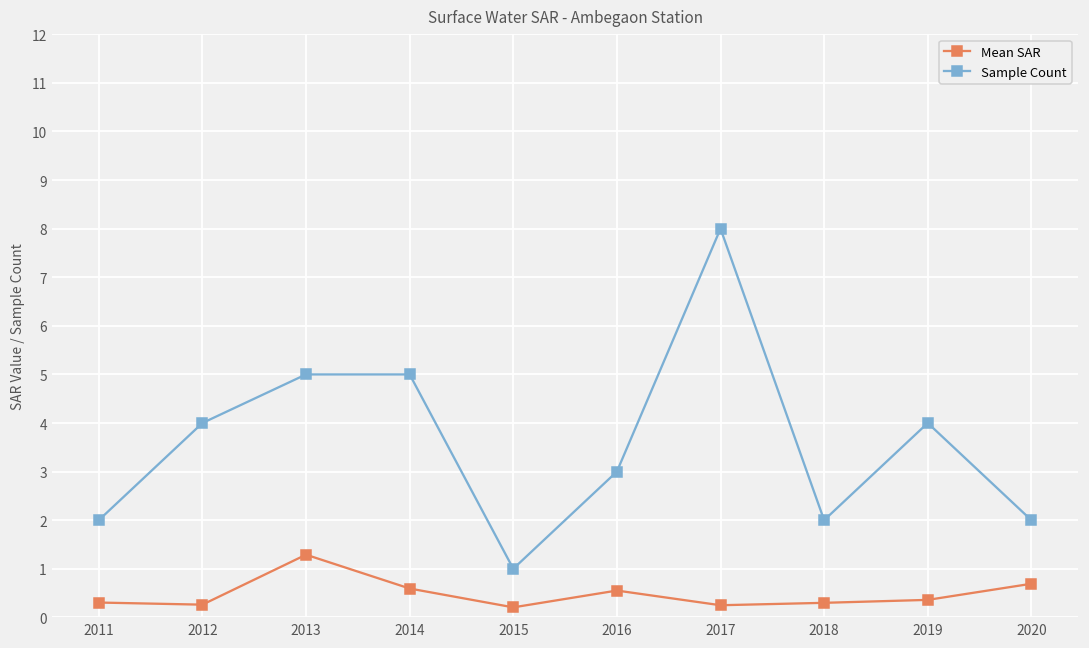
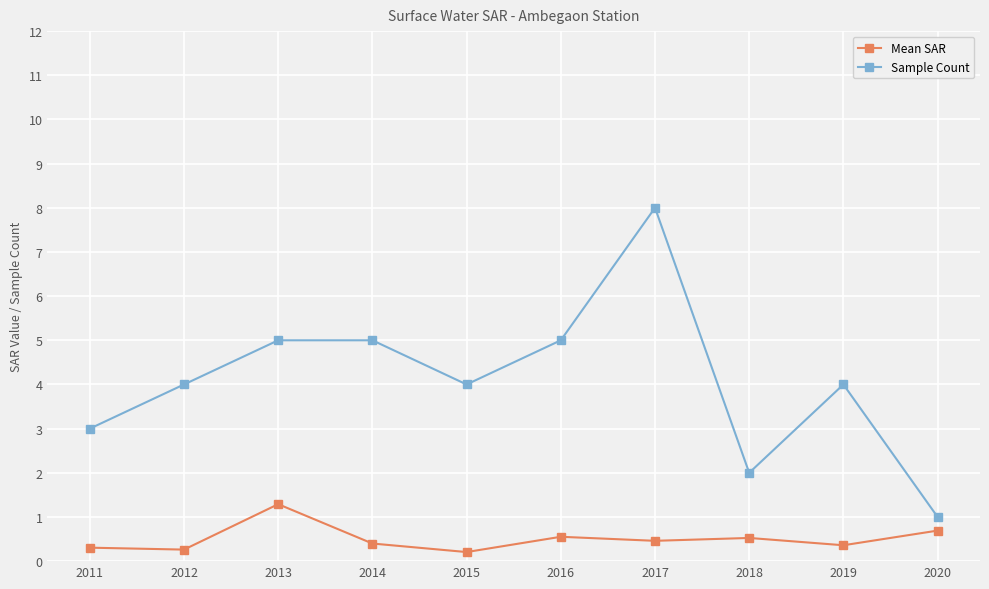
  {
    "Mean SAR": {
      "2011": 0.3,
      "2012": 0.3,
      "2013": 1.3,
-     "2014": 0.6,
+     "2014": 0.4,
      "2015": 0.2,
      "2016": 0.6,
-     "2017": 0.2,
-     "2018": 0.3,
+     "2017": 0.5,
+     "2018": 0.5,
      "2019": 0.4,
      "2020": 0.7
    },
    "Sample Count": {
-     "2011": 2,
+     "2011": 3,
      "2012": 4,
      "2013": 5,
      "2014": 5,
-     "2015": 1,
-     "2016": 3,
+     "2015": 4,
+     "2016": 5,
      "2017": 8,
      "2018": 2,
      "2019": 4,
-     "2020": 2
+     "2020": 1
    }
  }
